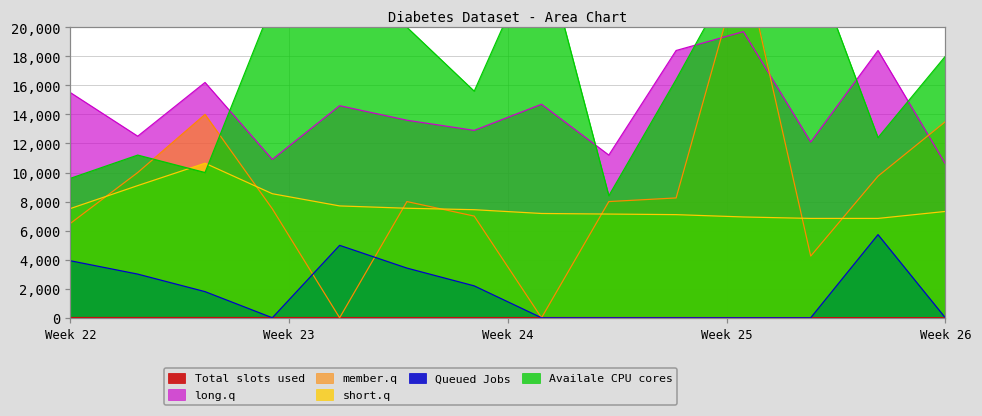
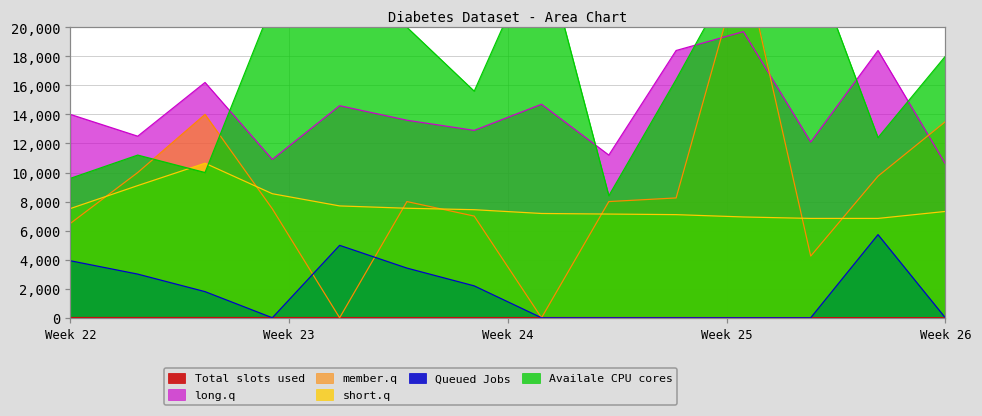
  {
    "Total slots used": {
      "Week 22": "0"
    },
    "long.q": {
-     "Week 22": "15,500",
+     "Week 22": "14,000",
      "Week 26": "10,600"
    },
    "member.q": {
      "Week 22": "6,500",
      "Week 26": "13,500"
    },
    "short.q": {
      "Week 22": "7,500",
      "Week 26": "7,300"
    },
    "Queued Jobs": {
      "Week 22": "3,900"
    },
    "Availale CPU cores": {
      "Week 22": "9,600",
      "Week 26": "18,000"
    }
  }
